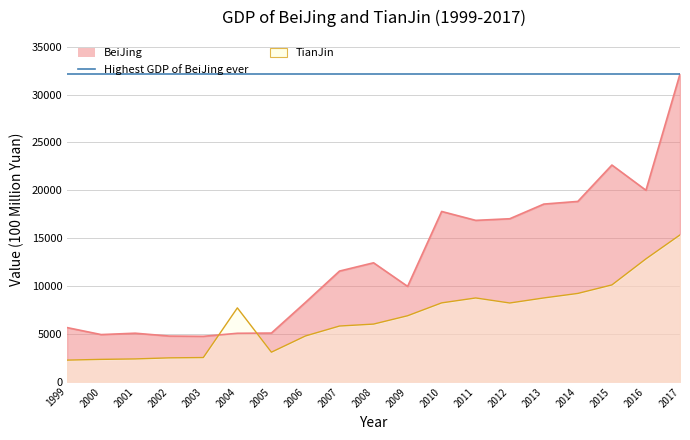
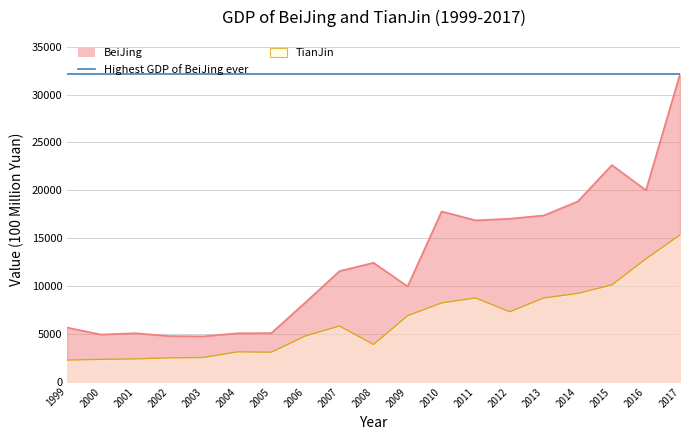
  {
    "BeiJing": {
      "1999": 6000,
      "2000": 5000,
      "2001": 5000,
      "2002": 5000,
      "2003": 5000,
      "2004": 5000,
      "2005": 5000,
      "2006": 8000,
      "2007": 12000,
      "2008": 12000,
      "2009": 10000,
      "2010": 18000,
      "2011": 17000,
      "2012": 17000,
-     "2013": 19000,
+     "2013": 17000,
      "2014": 19000,
      "2015": 23000,
      "2016": 20000,
      "2017": 32000
    },
    "TianJin": {
      "1999": 2000,
      "2000": 2000,
      "2001": 2000,
      "2002": 2000,
      "2003": 3000,
-     "2004": 8000,
+     "2004": 3000,
      "2005": 3000,
      "2006": 5000,
      "2007": 6000,
-     "2008": 6000,
+     "2008": 4000,
      "2009": 7000,
      "2010": 8000,
      "2011": 9000,
-     "2012": 8000,
+     "2012": 7000,
      "2013": 9000,
      "2014": 9000,
      "2015": 10000,
      "2016": 13000,
      "2017": 15000
    }
  }
